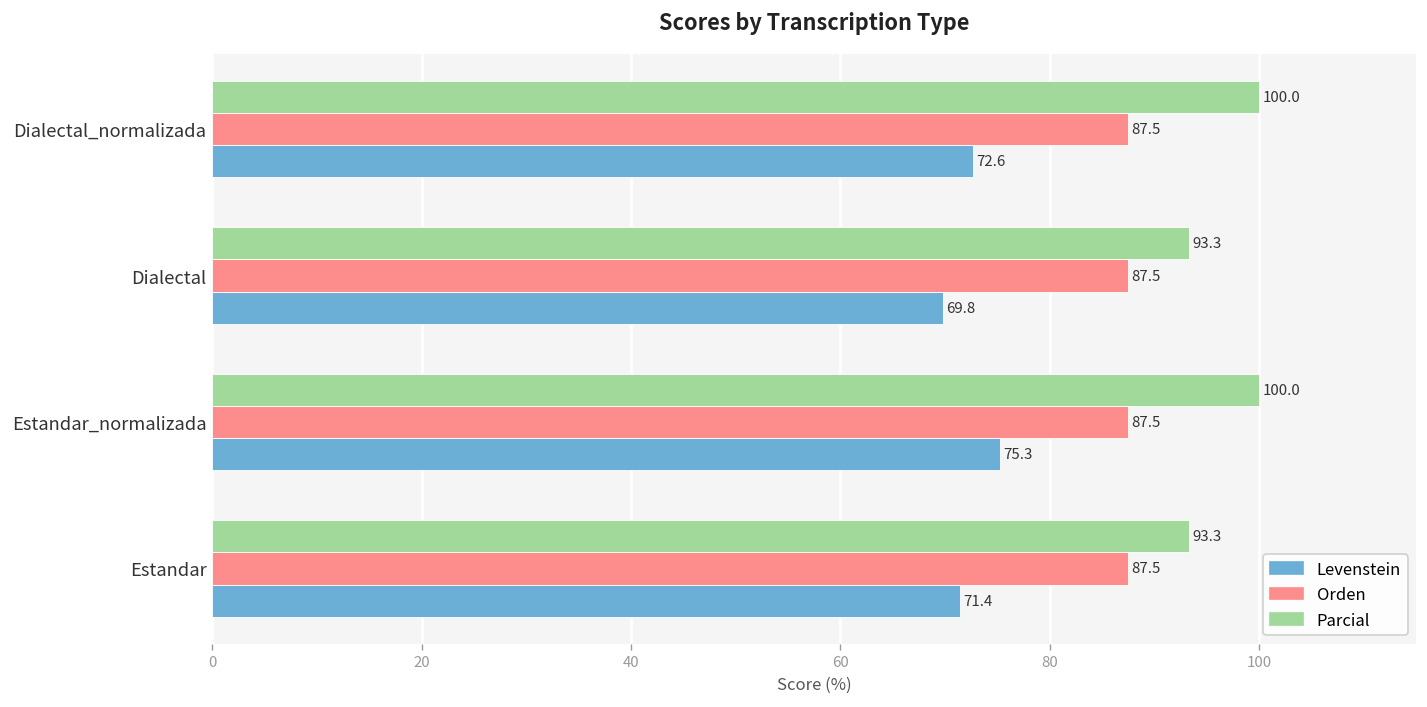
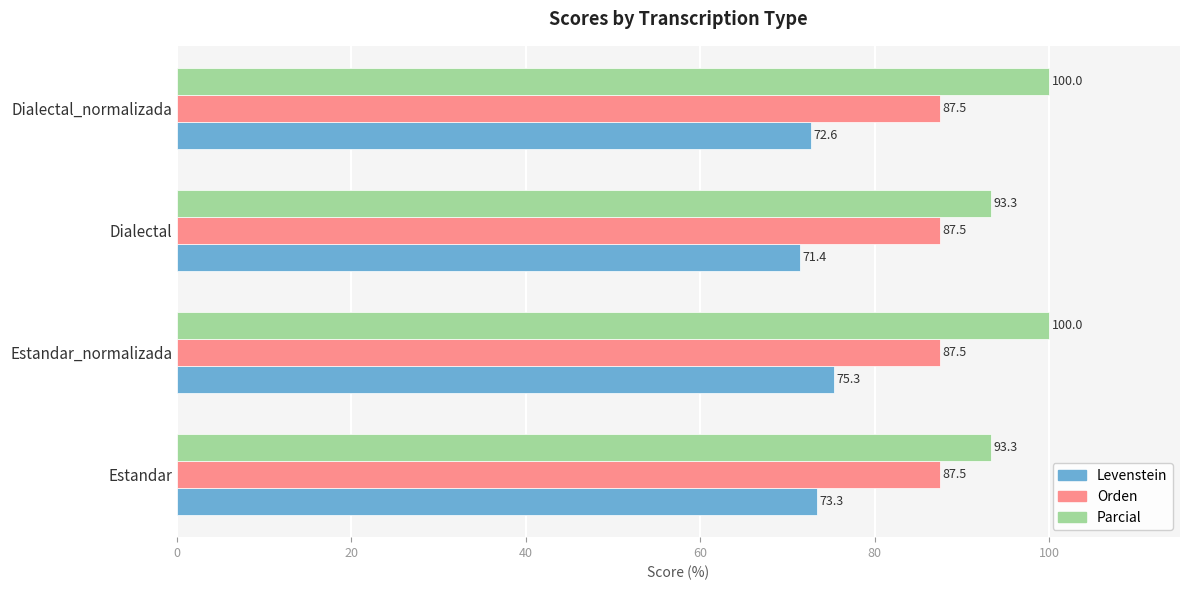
  {
    "Levenstein": {
      "Dialectal_normalizada": 72.6,
-     "Dialectal": 69.8,
+     "Dialectal": 71.4,
      "Estandar_normalizada": 75.3,
-     "Estandar": 71.4
+     "Estandar": 73.3
    },
    "Orden": {
      "Dialectal_normalizada": 87.5,
      "Dialectal": 87.5,
      "Estandar_normalizada": 87.5,
      "Estandar": 87.5
    },
    "Parcial": {
      "Dialectal_normalizada": 100.0,
      "Dialectal": 93.3,
      "Estandar_normalizada": 100.0,
      "Estandar": 93.3
    }
  }
